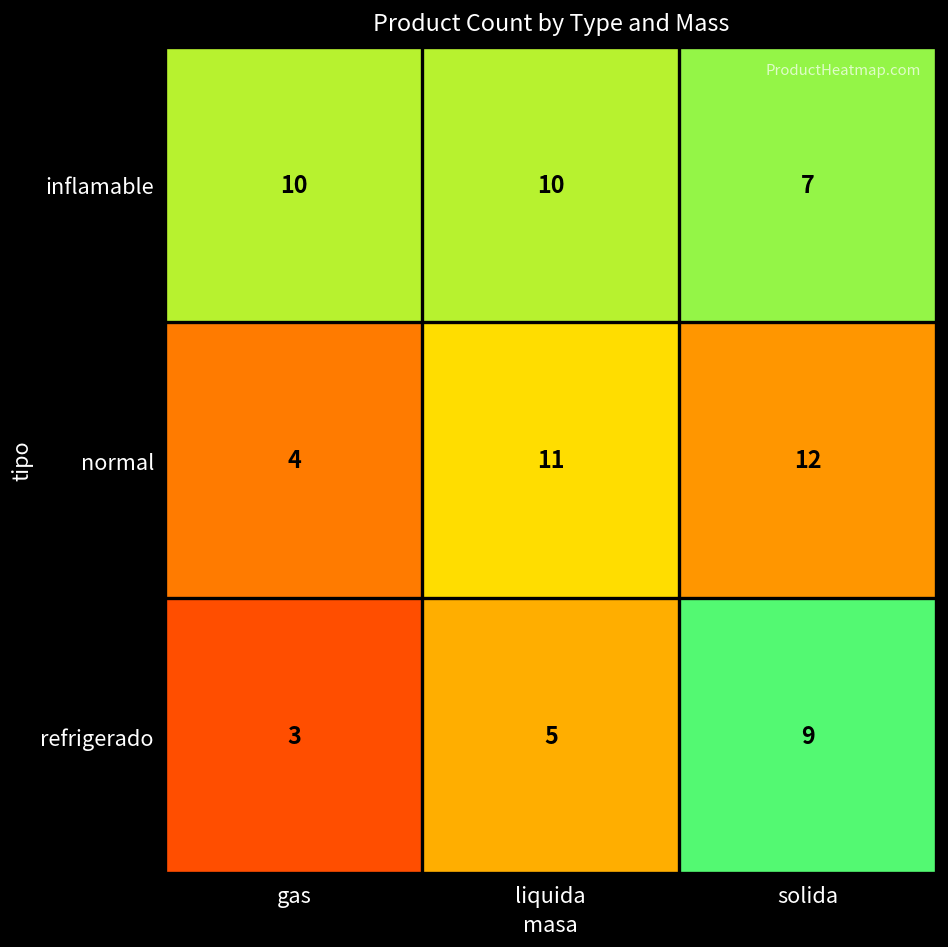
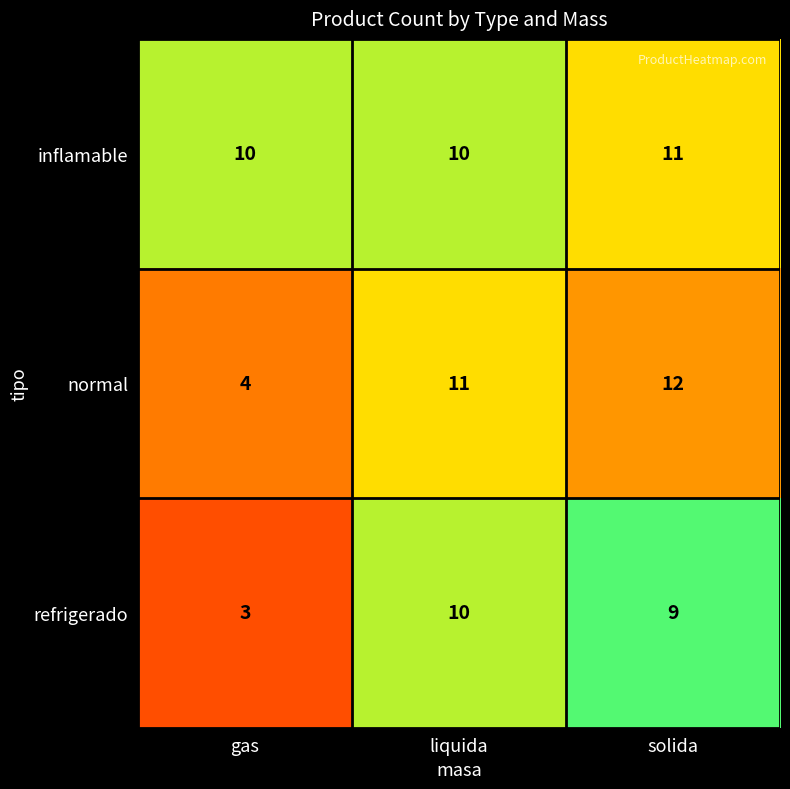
  {
    "inflamable": {
      "gas": 10,
      "liquida": 10,
-     "solida": 7
+     "solida": 11
    },
    "normal": {
      "gas": 4,
      "liquida": 11,
      "solida": 12
    },
    "refrigerado": {
      "gas": 3,
-     "liquida": 5,
+     "liquida": 10,
      "solida": 9
    }
  }
